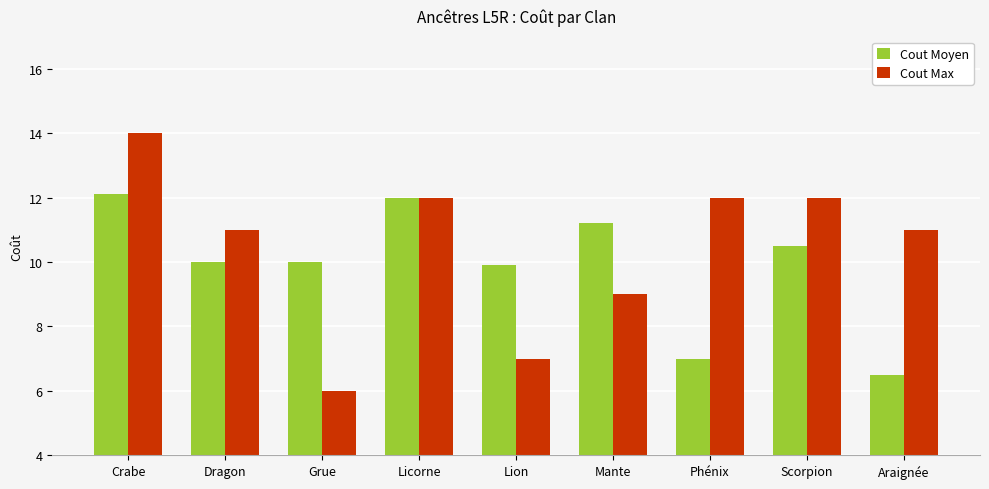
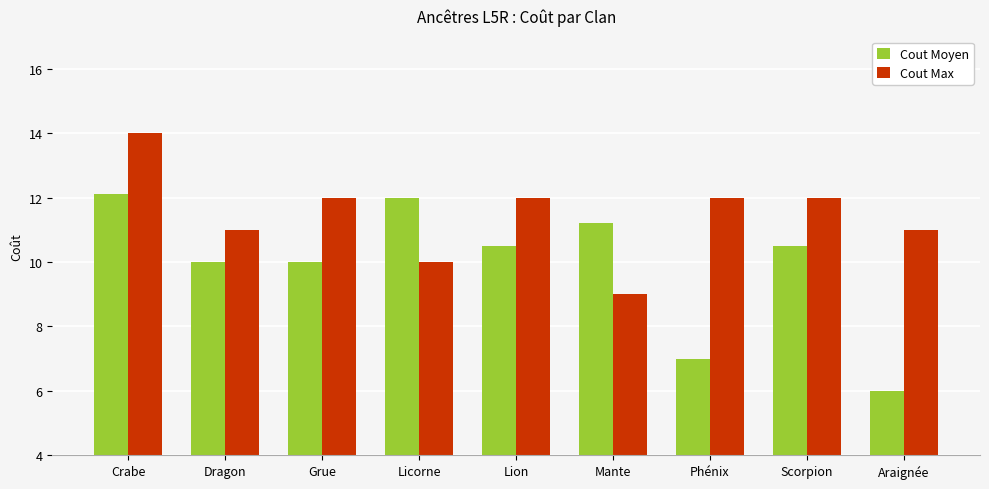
  {
    "Cout Moyen": {
      "Crabe": 12.1,
      "Dragon": 10.0,
      "Grue": 10.0,
      "Licorne": 12.0,
-     "Lion": 9.9,
+     "Lion": 10.5,
      "Mante": 11.2,
      "Phénix": 7.0,
      "Scorpion": 10.5,
-     "Araignée": 6.5
+     "Araignée": 6.0
    },
    "Cout Max": {
      "Crabe": 14,
      "Dragon": 11,
-     "Grue": 6,
-     "Licorne": 12,
-     "Lion": 7,
+     "Grue": 12,
+     "Licorne": 10,
+     "Lion": 12,
      "Mante": 9,
      "Phénix": 12,
      "Scorpion": 12,
      "Araignée": 11
    }
  }
